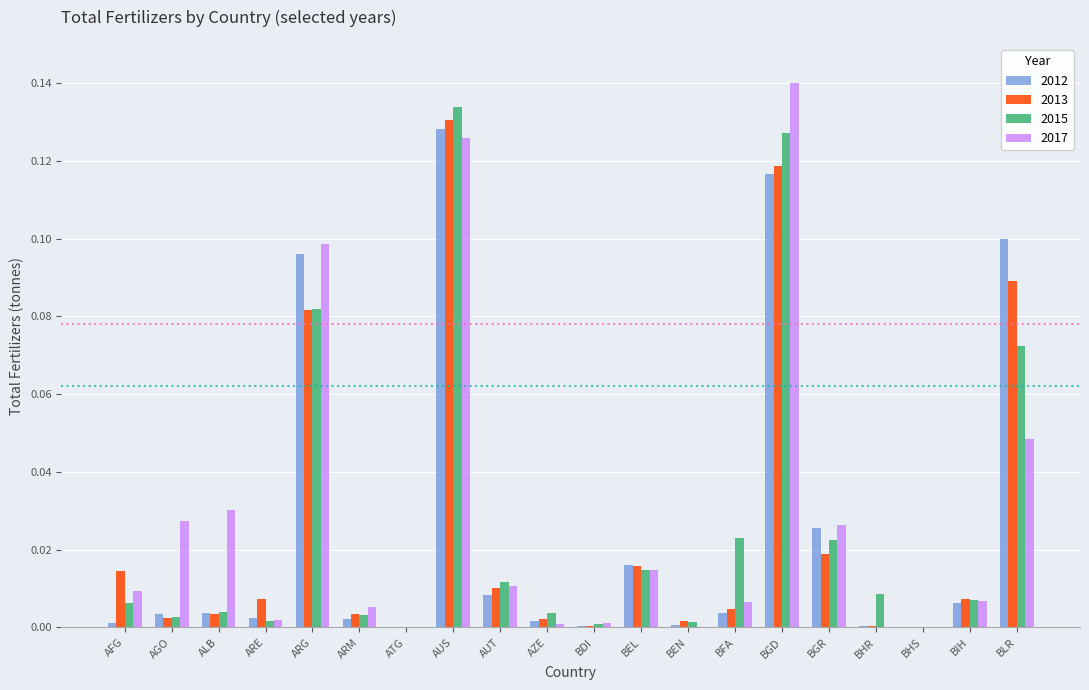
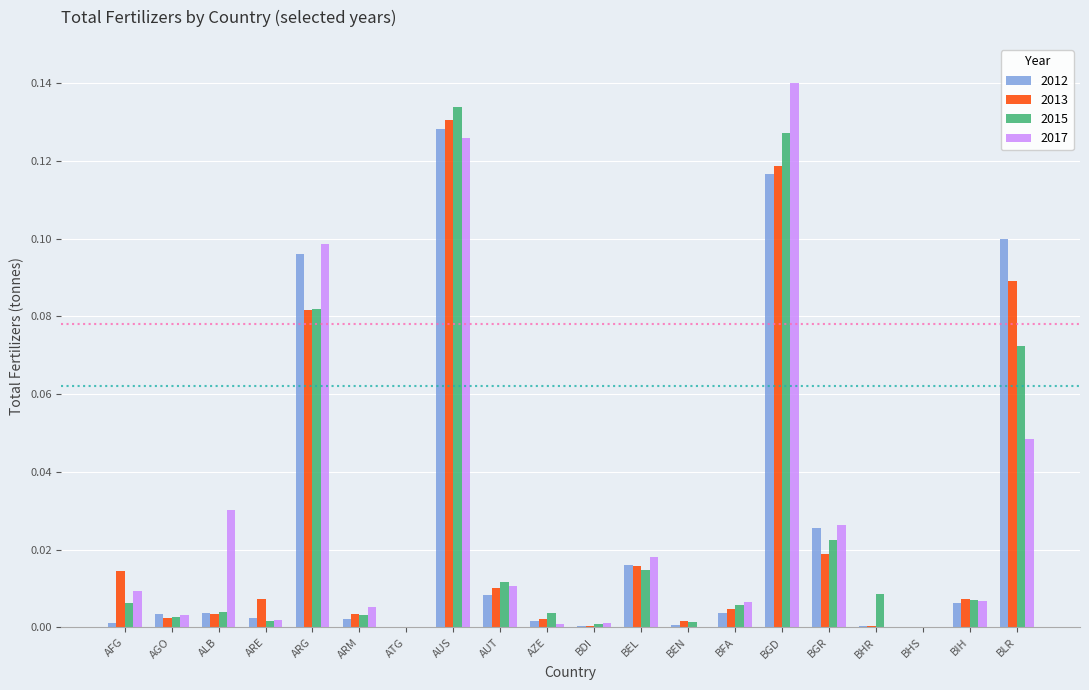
  {
    "2012": {
      "AFG": 0.001,
      "AGO": 0.003,
      "ALB": 0.004,
      "ARE": 0.002,
      "ARG": 0.096,
      "ARM": 0.002,
      "AUS": 0.128,
      "AUT": 0.008,
      "AZE": 0.002,
      "BEL": 0.016,
      "BEN": 0.001,
      "BFA": 0.004,
      "BGD": 0.117,
      "BGR": 0.026,
      "BHS": 0.000,
      "BIH": 0.006,
      "BLR": 0.100
    },
    "2013": {
      "AFG": 0.014,
      "AGO": 0.002,
      "ALB": 0.003,
      "ARE": 0.007,
      "ARG": 0.082,
      "ARM": 0.003,
      "AUS": 0.131,
      "AUT": 0.010,
      "AZE": 0.002,
      "BEL": 0.016,
      "BEN": 0.002,
      "BFA": 0.005,
      "BGD": 0.119,
      "BGR": 0.019,
      "BIH": 0.007,
      "BLR": 0.089
    },
    "2015": {
      "AFG": 0.006,
      "AGO": 0.003,
      "ALB": 0.004,
      "ARE": 0.002,
      "ARG": 0.082,
      "ARM": 0.003,
      "AUS": 0.134,
      "AUT": 0.012,
      "AZE": 0.004,
      "BDI": 0.001,
      "BEL": 0.015,
      "BEN": 0.001,
-     "BFA": 0.023,
+     "BFA": 0.006,
      "BGD": 0.127,
      "BGR": 0.023,
      "BHR": 0.009,
      "BIH": 0.007,
      "BLR": 0.072
    },
    "2017": {
      "AFG": 0.009,
-     "AGO": 0.027,
+     "AGO": 0.003,
      "ALB": 0.030,
      "ARE": 0.002,
      "ARG": 0.099,
      "ARM": 0.005,
      "AUS": 0.126,
      "AUT": 0.011,
      "AZE": 0.001,
      "BDI": 0.001,
-     "BEL": 0.015,
+     "BEL": 0.018,
      "BFA": 0.006,
      "BGD": 0.140,
      "BGR": 0.026,
      "BIH": 0.007,
      "BLR": 0.048
    }
  }
